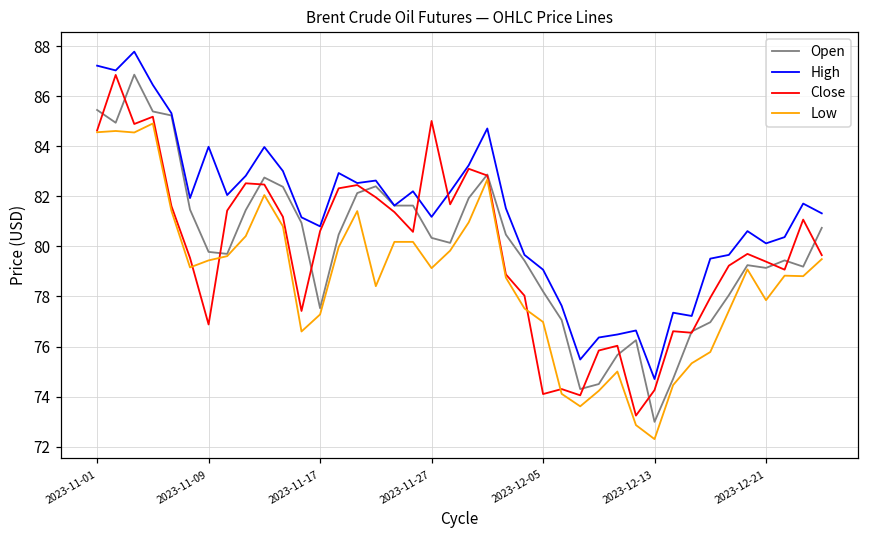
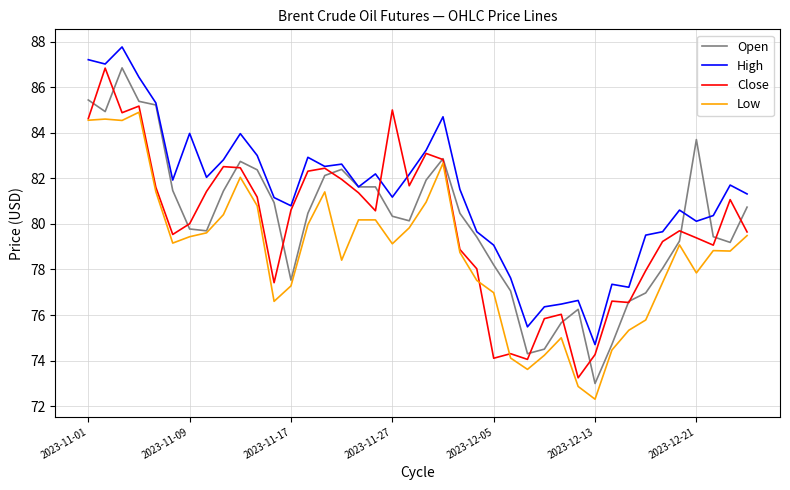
  {
    "Open": {
      "2023-11-01": 85.5,
      "2023-11-09": 79.8,
      "2023-11-17": 77.5,
      "2023-11-27": 80.3,
      "2023-12-05": 78.2,
      "2023-12-13": 73.0,
-     "2023-12-21": 79.1
+     "2023-12-21": 83.7
    },
    "High": {
      "2023-11-01": 87.2,
      "2023-11-09": 84.0,
      "2023-11-17": 80.8,
      "2023-11-27": 81.2,
      "2023-12-05": 79.1,
      "2023-12-13": 74.7,
      "2023-12-21": 80.1
    },
    "Close": {
-     "2023-11-09": 76.9,
+     "2023-11-09": 80.0,
      "2023-11-17": 80.6,
      "2023-11-27": 85.0,
      "2023-12-05": 74.1,
      "2023-12-13": 74.3,
      "2023-12-21": 79.4
    },
    "Low": {
      "2023-11-09": 79.4,
      "2023-11-17": 77.3,
      "2023-11-27": 79.1,
      "2023-12-05": 77.0,
      "2023-12-13": 72.3,
      "2023-12-21": 77.9
    }
  }
